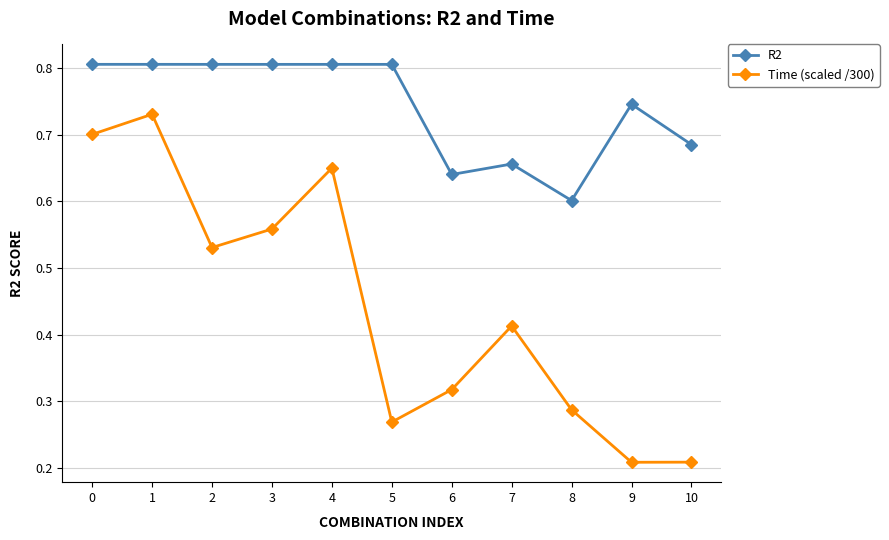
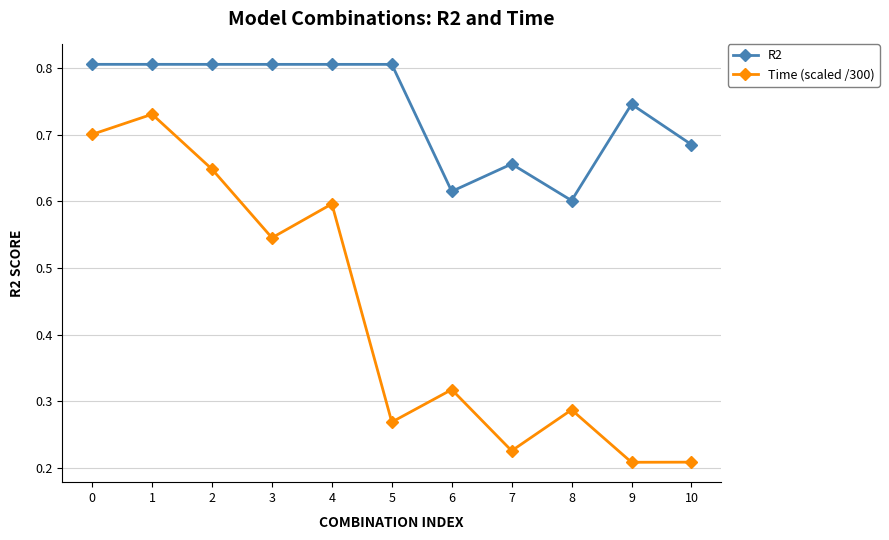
  {
    "R2": {
      "0": 0.81,
      "1": 0.81,
      "2": 0.81,
      "3": 0.81,
      "4": 0.81,
      "5": 0.81,
-     "6": 0.64,
+     "6": 0.61,
      "7": 0.66,
      "8": 0.60,
      "9": 0.75,
      "10": 0.68
    },
    "Time (scaled /300)": {
      "0": 0.70,
      "1": 0.73,
-     "2": 0.53,
-     "3": 0.56,
-     "4": 0.65,
+     "2": 0.65,
+     "3": 0.55,
+     "4": 0.60,
      "5": 0.27,
      "6": 0.32,
-     "7": 0.41,
+     "7": 0.23,
      "8": 0.29,
      "9": 0.21,
      "10": 0.21
    }
  }
